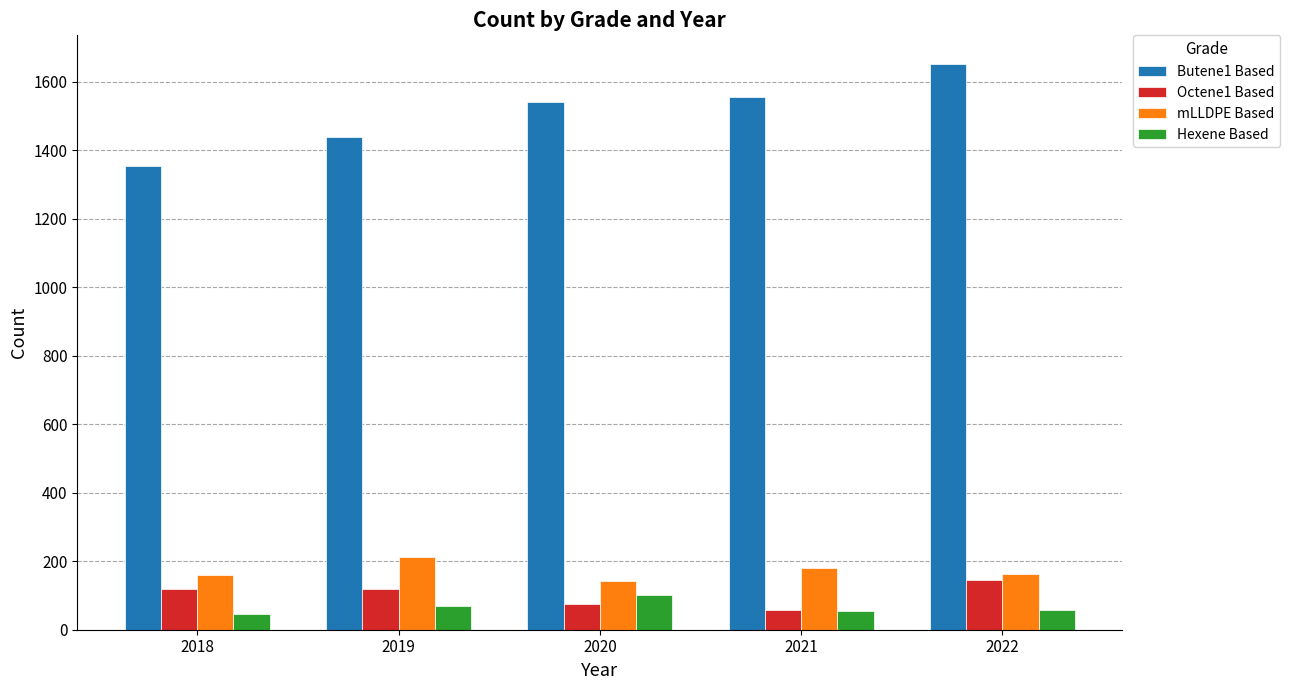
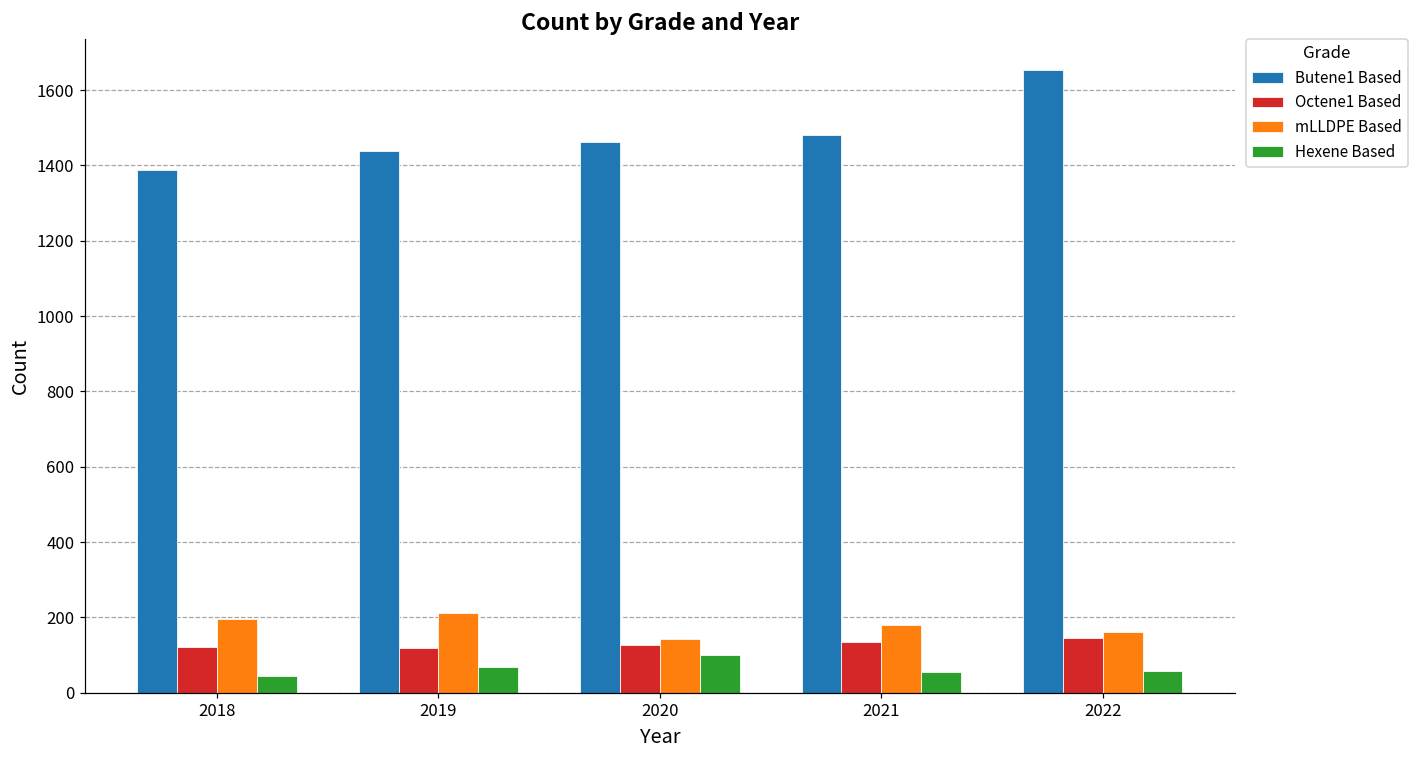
  {
    "Butene1 Based": {
-     "2018": 1360,
+     "2018": 1390,
      "2019": 1440,
-     "2020": 1540,
-     "2021": 1550,
+     "2020": 1460,
+     "2021": 1480,
      "2022": 1650
    },
    "Octene1 Based": {
      "2018": 120,
      "2019": 120,
-     "2020": 80,
-     "2021": 60,
+     "2020": 130,
+     "2021": 140,
      "2022": 150
    },
    "mLLDPE Based": {
-     "2018": 160,
+     "2018": 200,
      "2019": 210,
      "2020": 140,
      "2021": 180,
      "2022": 160
    },
    "Hexene Based": {
      "2018": 40,
      "2019": 70,
      "2020": 100,
      "2021": 50,
      "2022": 60
    }
  }
